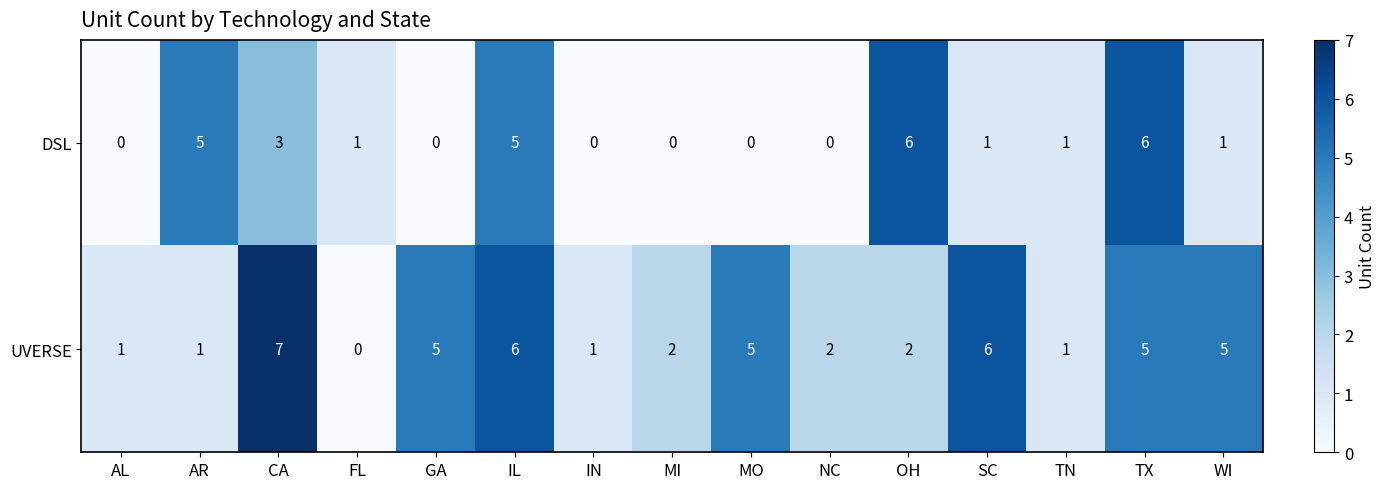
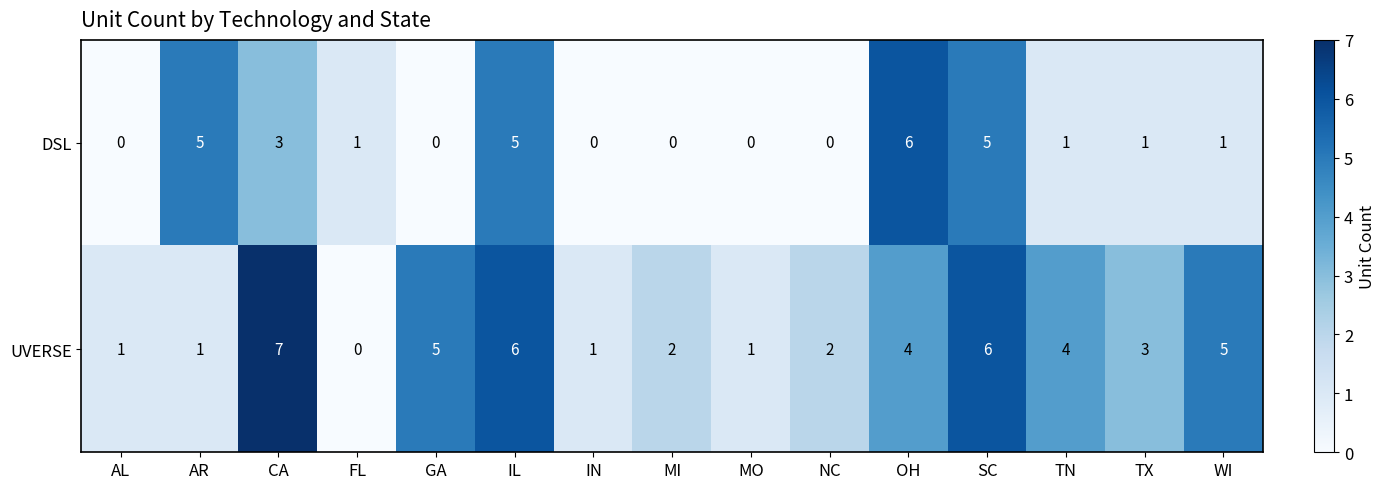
  {
    "DSL": {
      "AL": 0,
      "AR": 5,
      "CA": 3,
      "FL": 1,
      "GA": 0,
      "IL": 5,
      "IN": 0,
      "MI": 0,
      "MO": 0,
      "NC": 0,
      "OH": 6,
-     "SC": 1,
+     "SC": 5,
      "TN": 1,
-     "TX": 6,
+     "TX": 1,
      "WI": 1
    },
    "UVERSE": {
      "AL": 1,
      "AR": 1,
      "CA": 7,
      "FL": 0,
      "GA": 5,
      "IL": 6,
      "IN": 1,
      "MI": 2,
-     "MO": 5,
+     "MO": 1,
      "NC": 2,
-     "OH": 2,
+     "OH": 4,
      "SC": 6,
-     "TN": 1,
-     "TX": 5,
+     "TN": 4,
+     "TX": 3,
      "WI": 5
    }
  }
